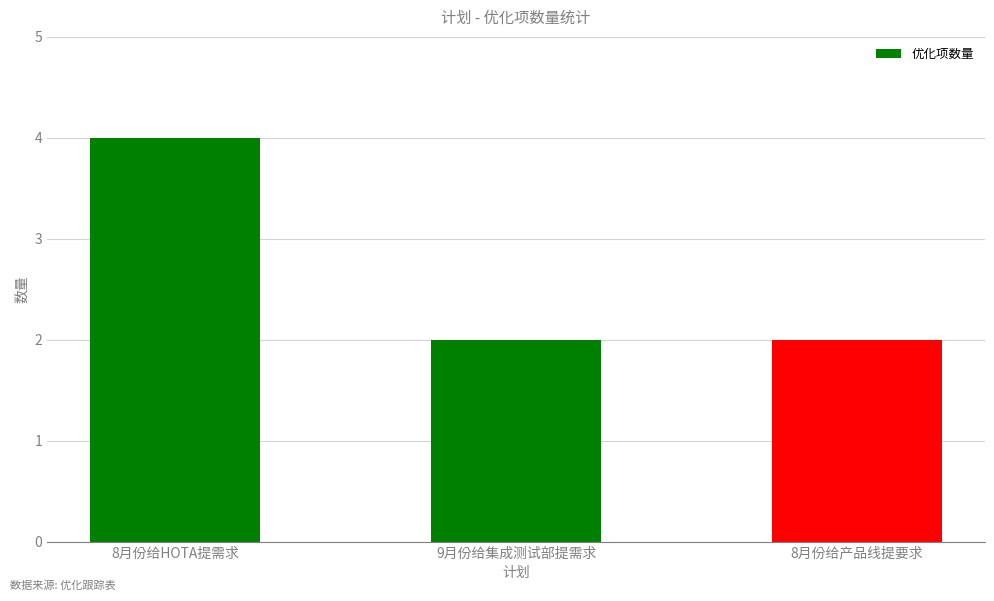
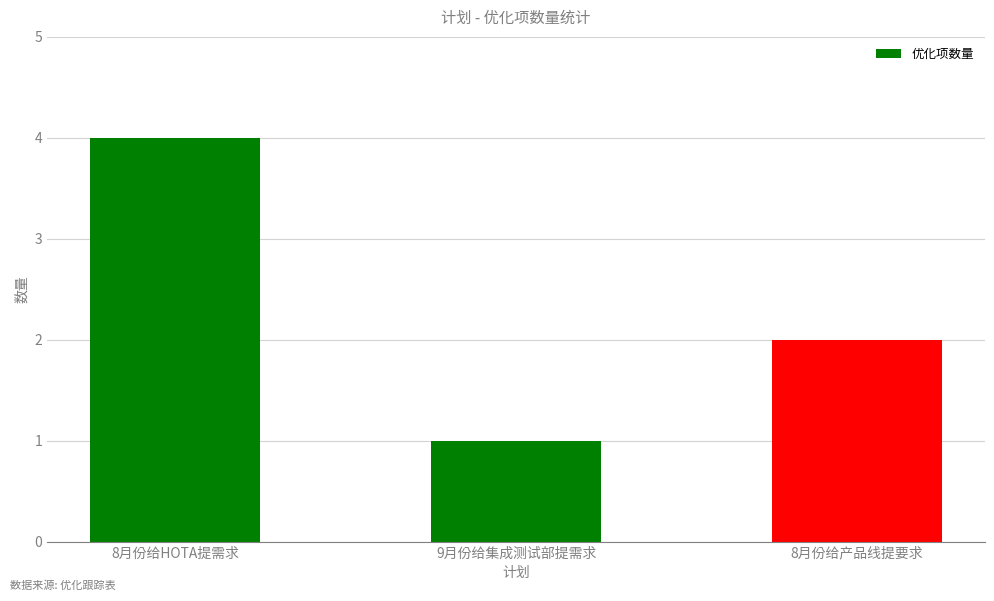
  {
    "8月份给HOTA提需求": 4,
-   "9月份给集成测试部提需求": 2,
+   "9月份给集成测试部提需求": 1,
    "8月份给产品线提要求": 2
  }
